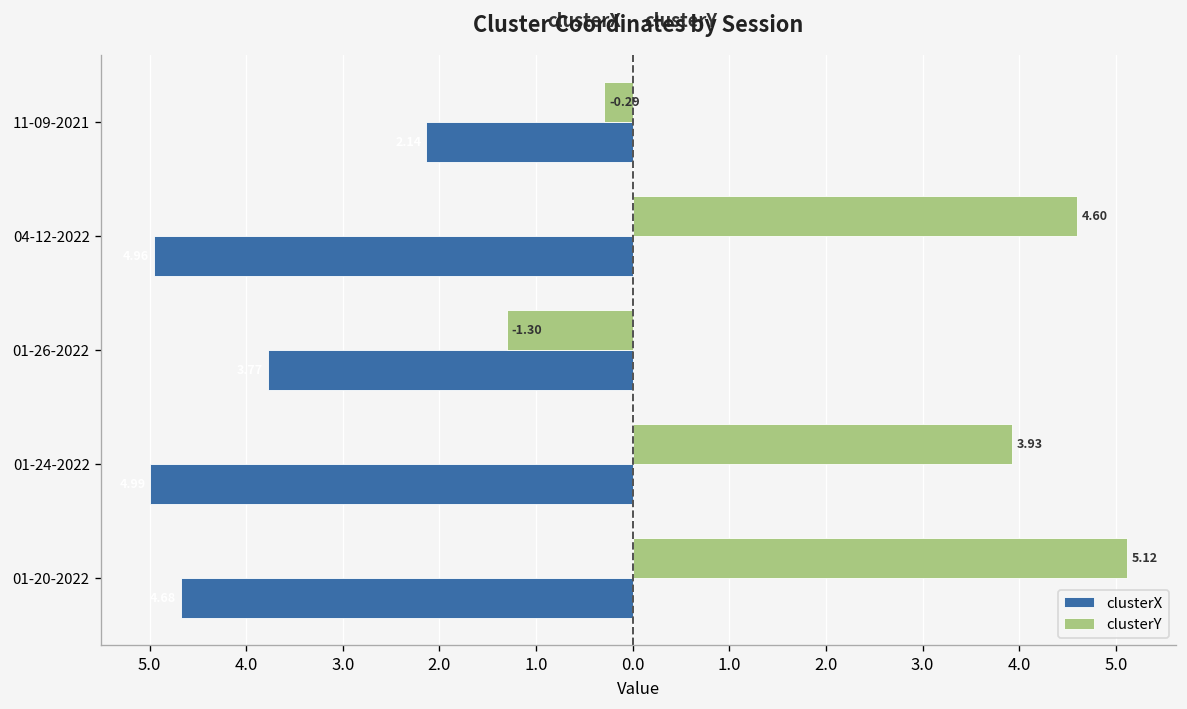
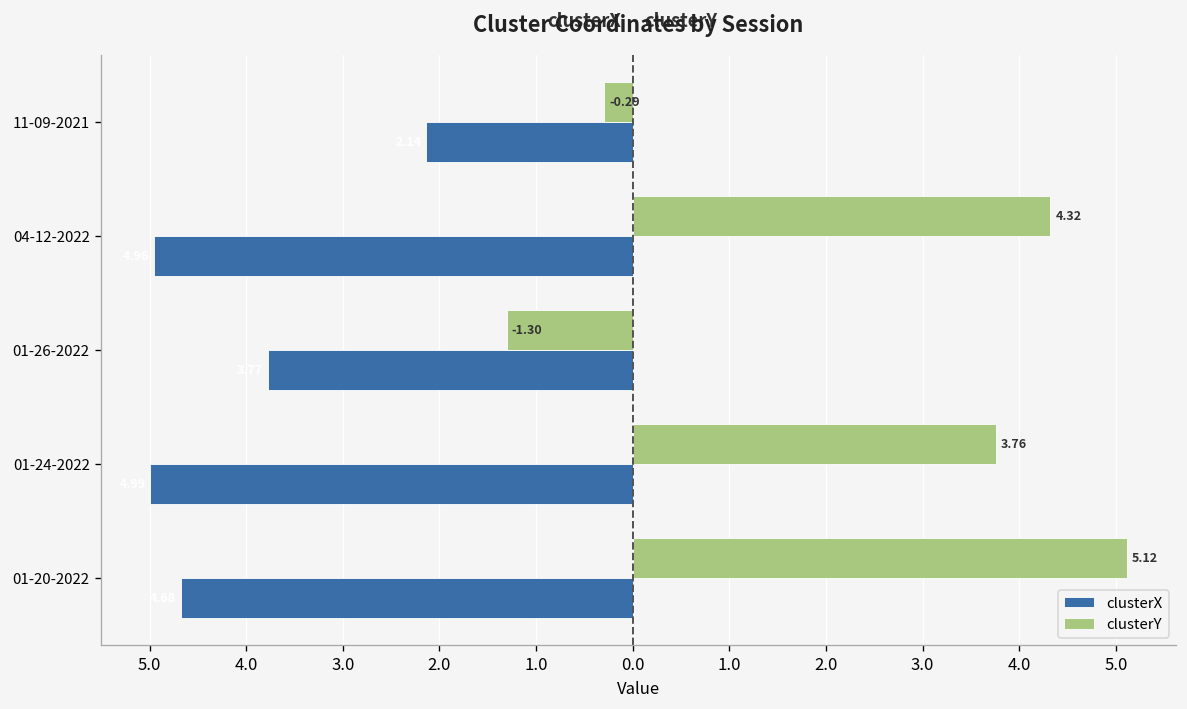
  {
    "clusterY": {
      "11-09-2021": -0.29,
-     "04-12-2022": 4.60,
+     "04-12-2022": 4.32,
      "01-26-2022": -1.30,
-     "01-24-2022": 3.93,
+     "01-24-2022": 3.76,
      "01-20-2022": 5.12
    }
  }
